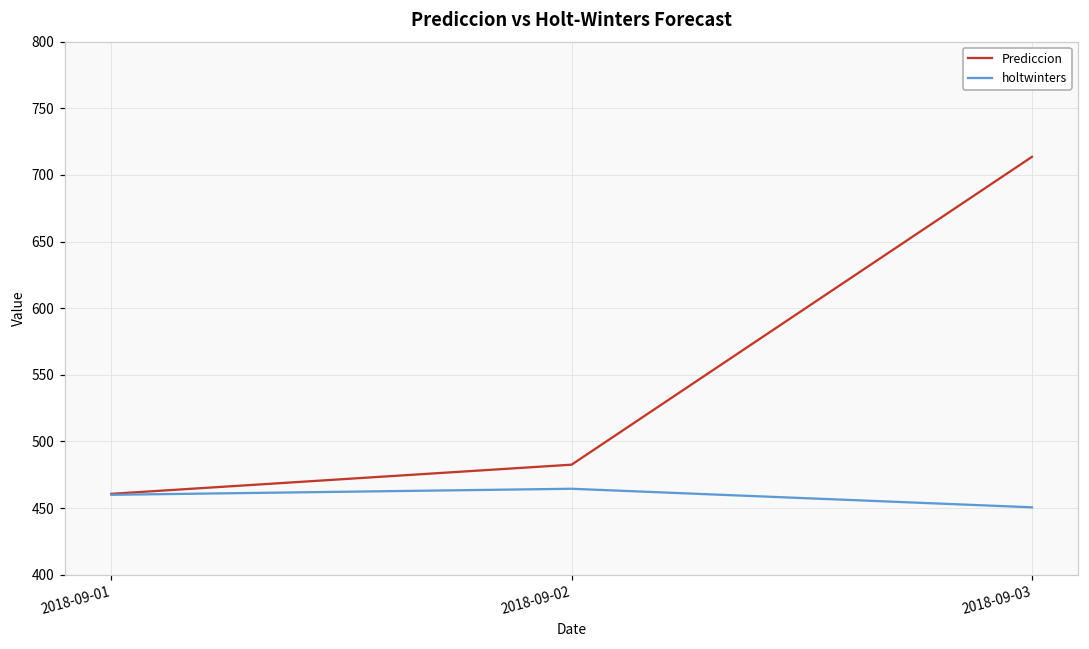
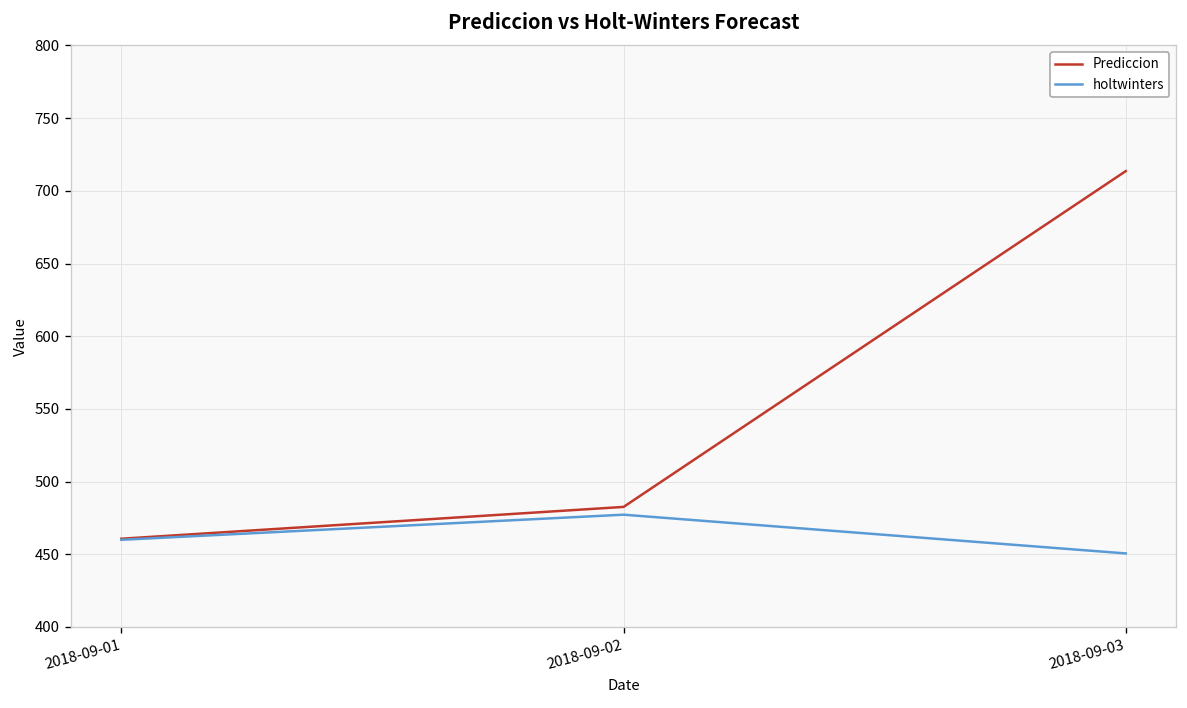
  {
    "Prediccion": {
      "2018-09-02": 483,
      "2018-09-03": 714
    },
    "holtwinters": {
-     "2018-09-02": 464,
+     "2018-09-02": 477,
      "2018-09-03": 451
    }
  }
